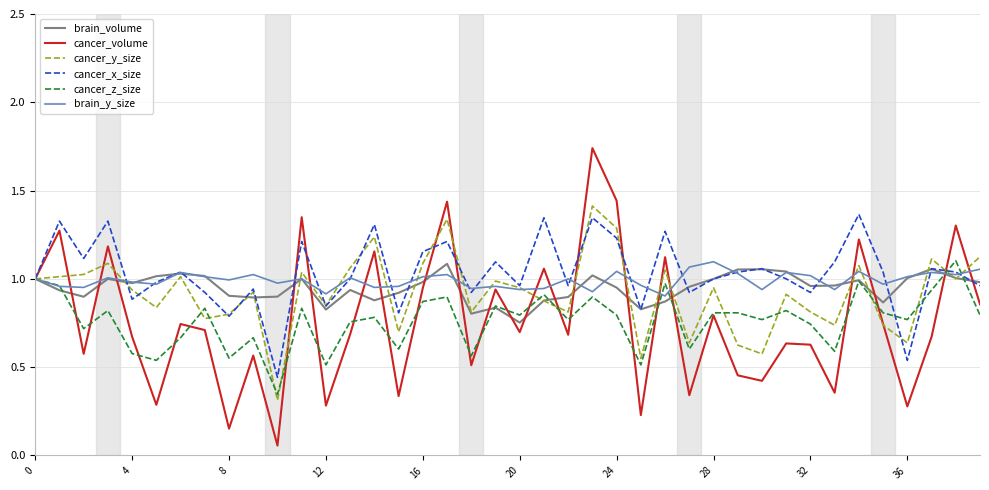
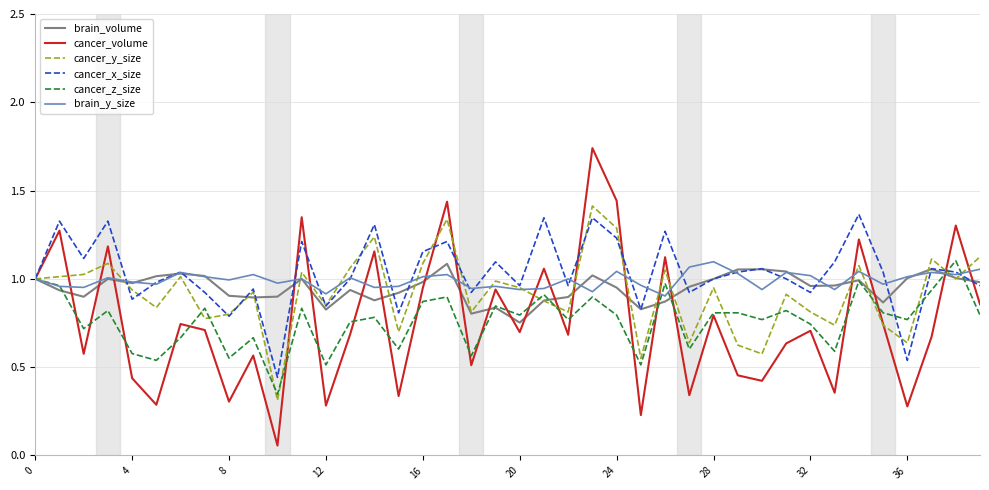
  {
    "brain_volume": {
      "8": 0.90,
      "12": 0.83,
      "16": 0.98,
      "20": 0.75,
      "24": 0.95,
      "32": 0.96
    },
    "cancer_volume": {
-     "4": 0.67,
-     "8": 0.15,
+     "4": 0.44,
+     "8": 0.30,
      "12": 0.28,
      "16": 0.95,
      "20": 0.70,
      "24": 1.44,
      "28": 0.79,
-     "32": 0.63,
+     "32": 0.71,
      "36": 0.28
    },
    "cancer_y_size": {
      "4": 0.94,
      "16": 1.09,
      "24": 1.29,
      "28": 0.95,
      "32": 0.81,
      "36": 0.64
    },
    "cancer_x_size": {
      "4": 0.88,
      "16": 1.15,
      "24": 1.23,
      "32": 0.92,
      "36": 0.54
    },
    "cancer_z_size": {
      "4": 0.58,
      "8": 0.55,
      "12": 0.51,
      "16": 0.87,
      "20": 0.79,
      "24": 0.79,
      "28": 0.81,
      "32": 0.74,
      "36": 0.77
    },
    "brain_y_size": {
      "8": 0.99,
      "12": 0.92,
      "16": 1.01,
      "24": 1.04,
      "28": 1.10,
      "32": 1.02
    }
  }
